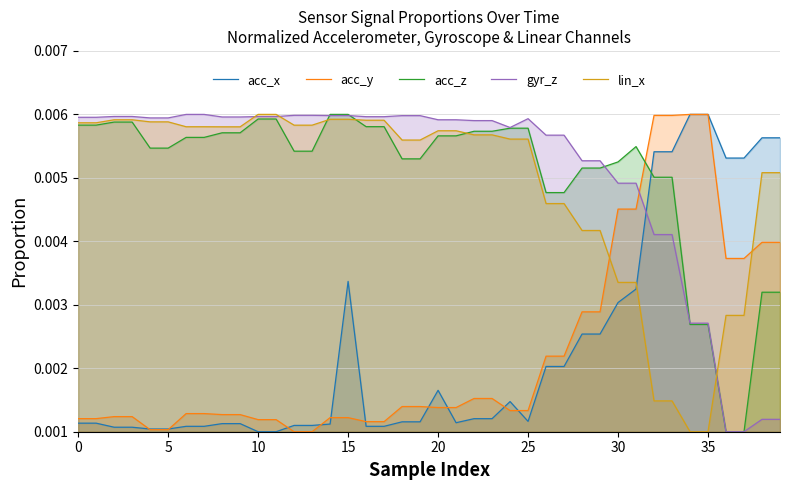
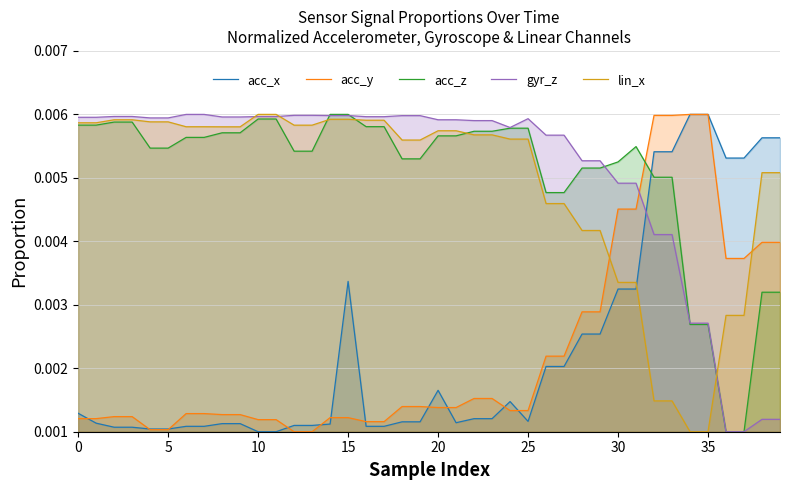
  {
    "acc_x": {
-     "0": 0.0011,
+     "0": 0.0013,
      "10": 0.0010,
      "15": 0.0034,
      "20": 0.0017,
      "25": 0.0012,
-     "30": 0.0030
+     "30": 0.0032
    },
    "acc_z": {
      "5": 0.0055,
      "20": 0.0057,
      "25": 0.0058,
      "30": 0.0053
    },
    "gyr_z": {
      "0": 0.0060,
      "5": 0.0059,
      "20": 0.0059,
      "25": 0.0059,
      "30": 0.0049
    }
  }
